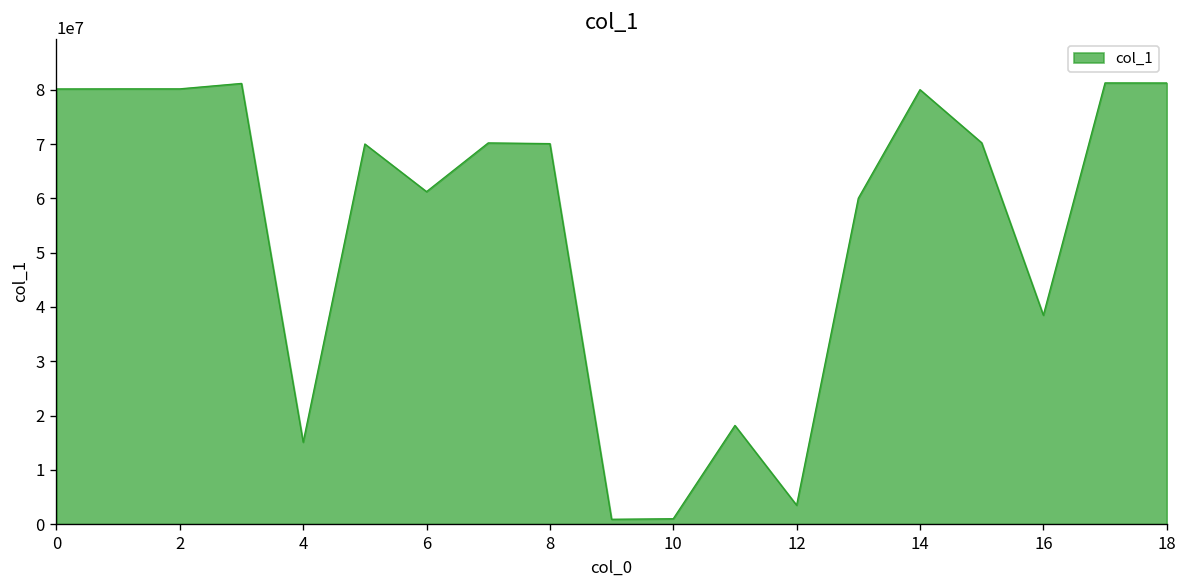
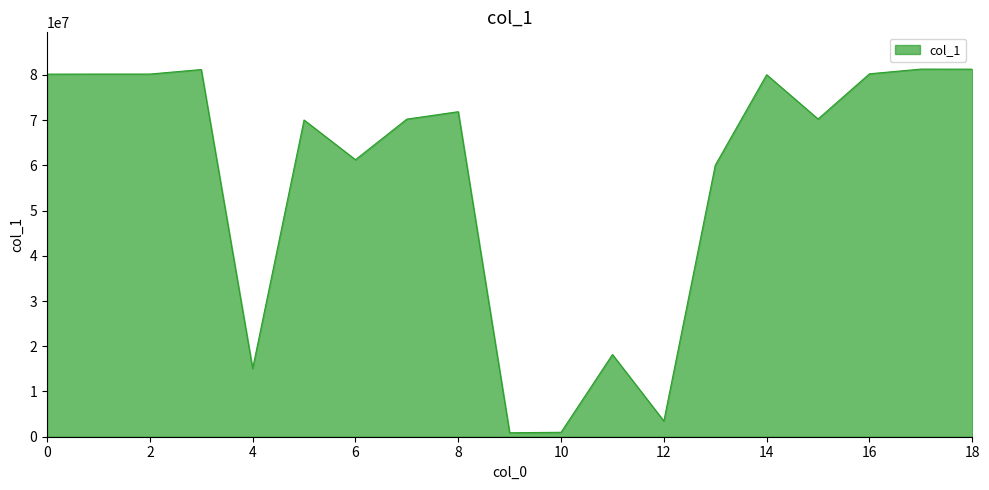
  {
    "0": 80000000,
    "2": 80000000,
    "4": 15000000,
    "6": 61000000,
-   "8": 70000000,
+   "8": 72000000,
    "10": 1000000,
    "12": 3000000,
    "14": 80000000,
-   "16": 38000000,
+   "16": 80000000,
    "18": 81000000
  }
